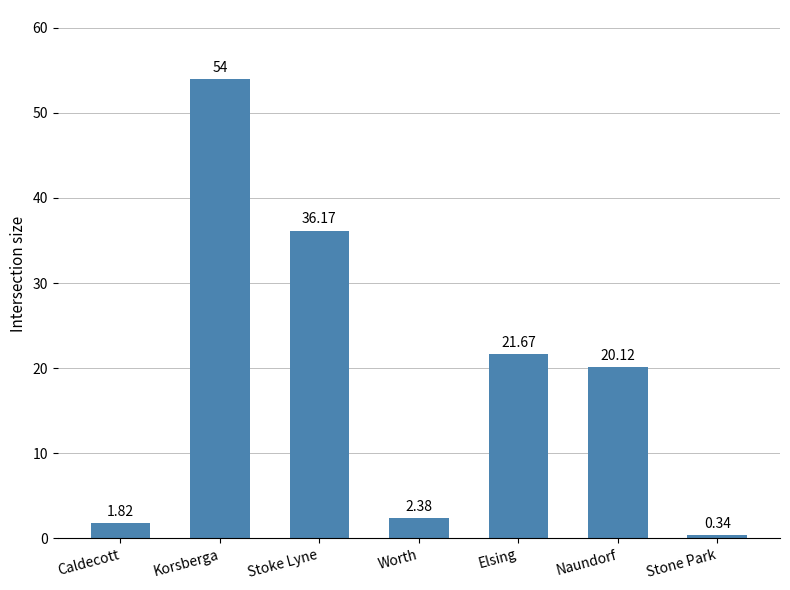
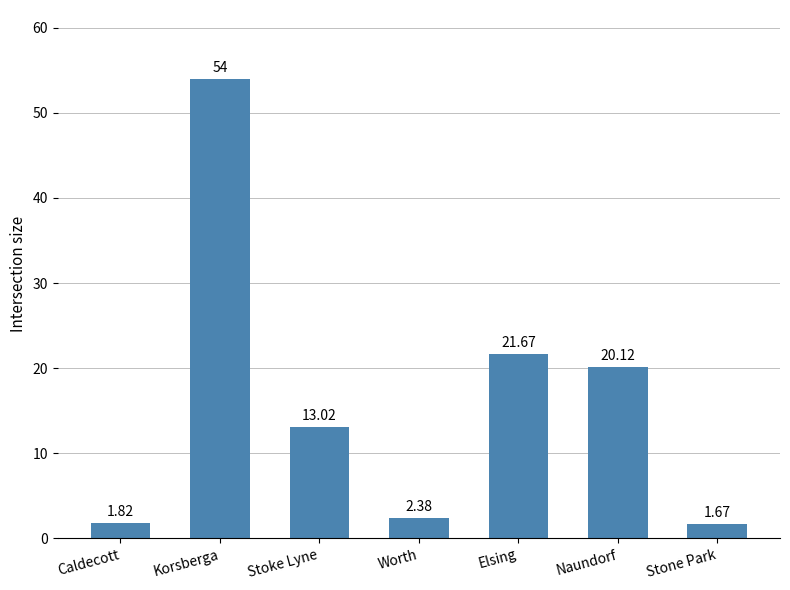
  {
    "Caldecott": 1.82,
    "Korsberga": 54,
-   "Stoke Lyne": 36.17,
+   "Stoke Lyne": 13.02,
    "Worth": 2.38,
    "Elsing": 21.67,
    "Naundorf": 20.12,
-   "Stone Park": 0.34
+   "Stone Park": 1.67
  }
